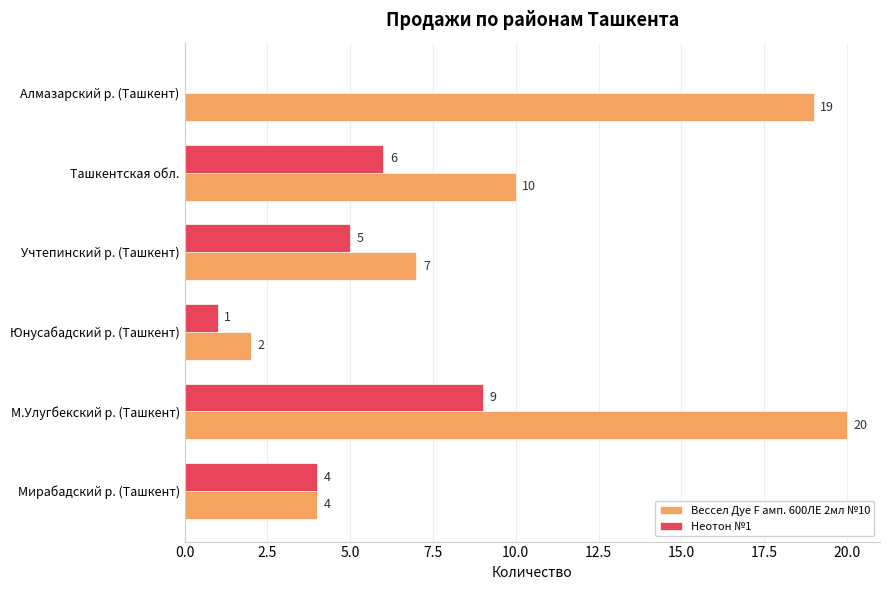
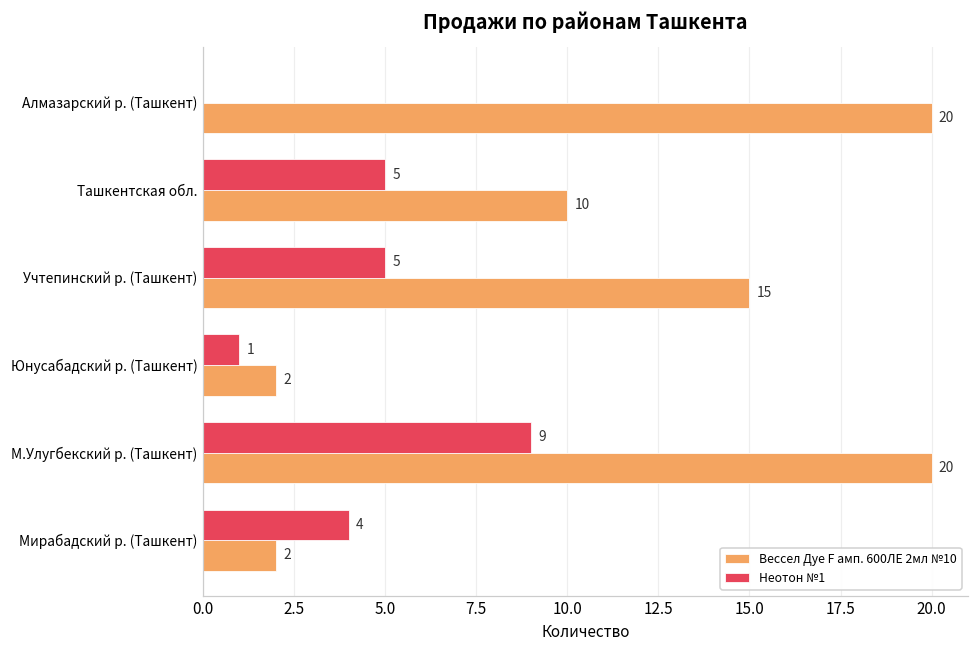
  {
    "Вессел Дуе F амп. 600ЛЕ 2мл №10": {
-     "Алмазарский р. (Ташкент)": 19,
+     "Алмазарский р. (Ташкент)": 20,
      "Ташкентская обл.": 10,
-     "Учтепинский р. (Ташкент)": 7,
+     "Учтепинский р. (Ташкент)": 15,
      "Юнусабадский р. (Ташкент)": 2,
      "М.Улугбекский р. (Ташкент)": 20,
-     "Мирабадский р. (Ташкент)": 4
+     "Мирабадский р. (Ташкент)": 2
    },
    "Неотон №1": {
-     "Ташкентская обл.": 6,
+     "Ташкентская обл.": 5,
      "Учтепинский р. (Ташкент)": 5,
      "Юнусабадский р. (Ташкент)": 1,
      "М.Улугбекский р. (Ташкент)": 9,
      "Мирабадский р. (Ташкент)": 4
    }
  }
